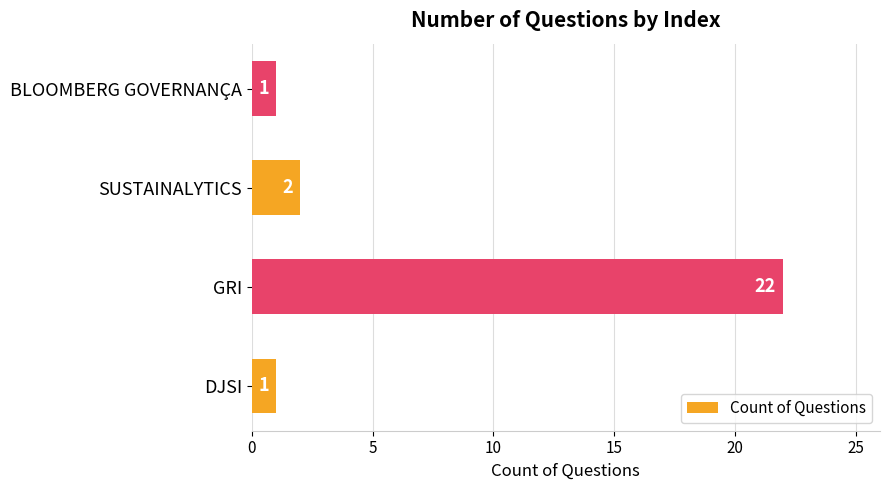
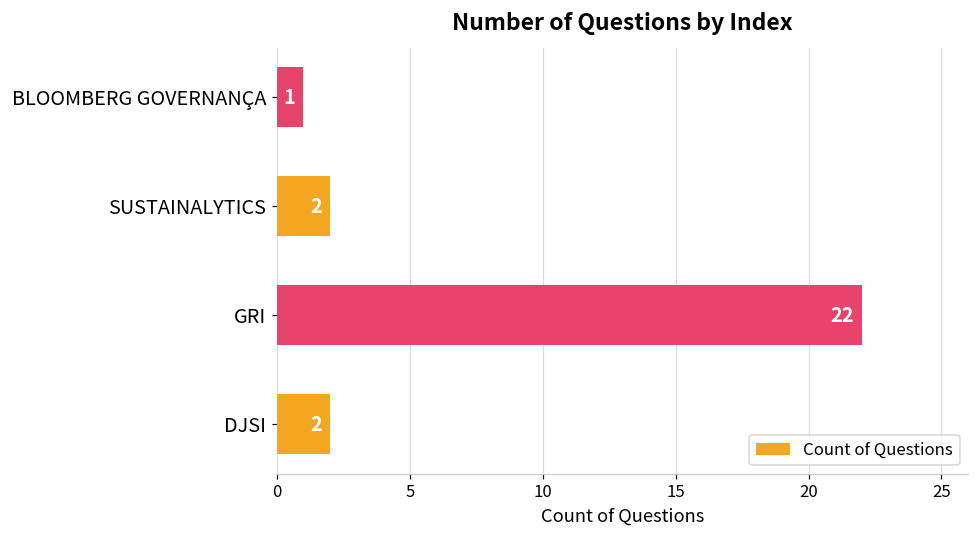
  {
    "BLOOMBERG GOVERNANÇA": 1,
    "SUSTAINALYTICS": 2,
    "GRI": 22,
-   "DJSI": 1
+   "DJSI": 2
  }
